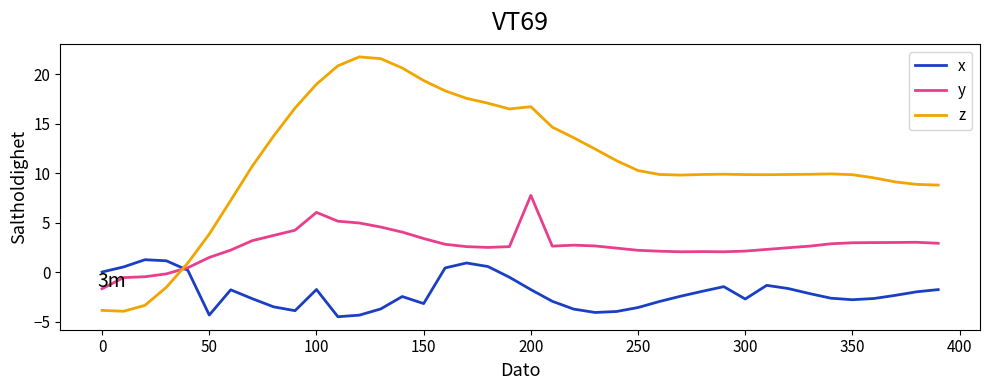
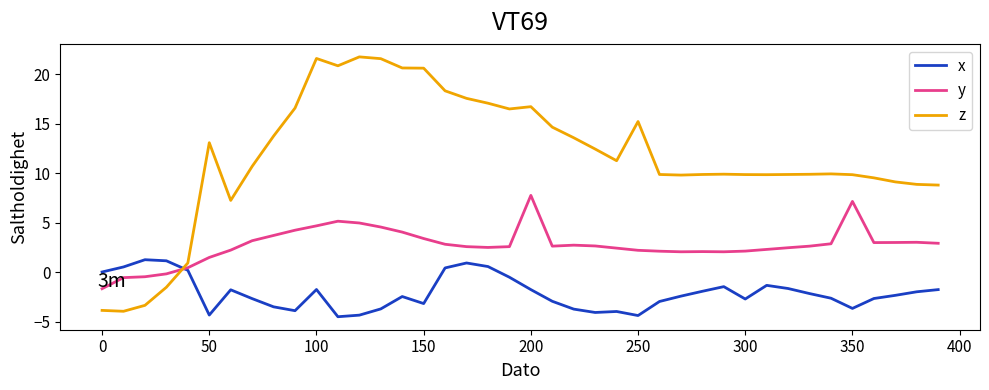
  {
    "x": {
      "50": -4,
      "100": -2,
      "150": -3,
      "200": -2,
-     "250": -3.6,
+     "250": -4.4,
      "300": -3,
-     "350": -3
+     "350": -4
    },
    "y": {
      "50": 2,
-     "100": 6,
+     "100": 5,
      "150": 3,
      "200": 8,
      "250": 2,
      "300": 2,
-     "350": 3
+     "350": 7
    },
    "z": {
      "0": -4,
-     "50": 4,
-     "100": 19,
-     "150": 19,
+     "50": 13,
+     "100": 22,
+     "150": 21,
      "200": 17,
-     "250": 10,
+     "250": 15,
      "300": 10,
      "350": 10
    }
  }
